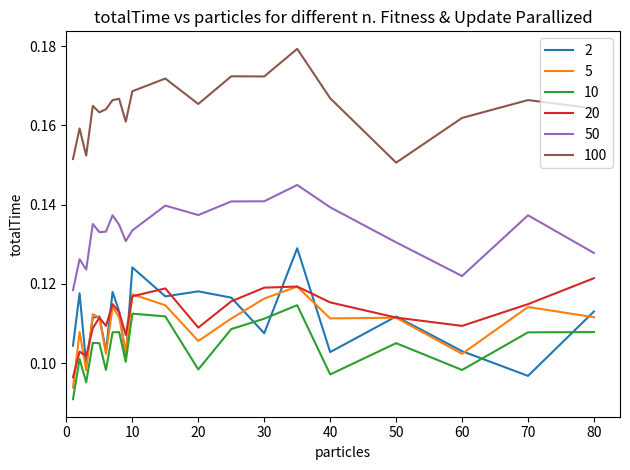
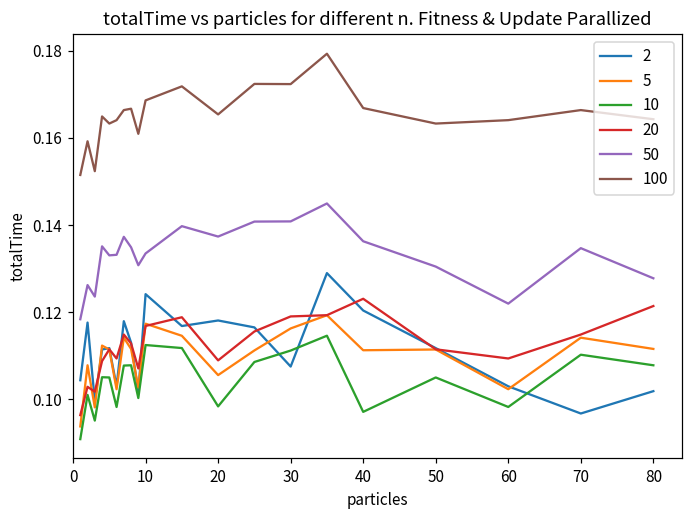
  {
    "2": {
      "10": 0.124,
      "20": 0.118,
      "30": 0.108,
-     "40": 0.103,
+     "40": 0.120,
      "60": 0.103,
      "70": 0.097,
-     "80": 0.113
+     "80": 0.102
    },
    "5": {
      "20": 0.106,
      "30": 0.116,
      "40": 0.111,
      "60": 0.102,
      "70": 0.114,
      "80": 0.112
    },
    "10": {
      "10": 0.112,
      "20": 0.098,
      "30": 0.111,
      "40": 0.097,
      "50": 0.105,
      "60": 0.098,
-     "70": 0.108,
+     "70": 0.110,
      "80": 0.108
    },
    "20": {
      "20": 0.109,
      "30": 0.119,
-     "40": 0.115,
+     "40": 0.123,
      "60": 0.109,
      "70": 0.115,
      "80": 0.121
    },
    "50": {
      "10": 0.133,
      "20": 0.137,
      "30": 0.141,
-     "40": 0.139,
+     "40": 0.136,
      "50": 0.130,
      "60": 0.122,
-     "70": 0.137,
+     "70": 0.135,
      "80": 0.128
    },
    "100": {
      "10": 0.169,
      "20": 0.165,
      "30": 0.172,
      "40": 0.167,
-     "50": 0.151,
-     "60": 0.162,
+     "50": 0.163,
+     "60": 0.164,
      "70": 0.166
    }
  }
